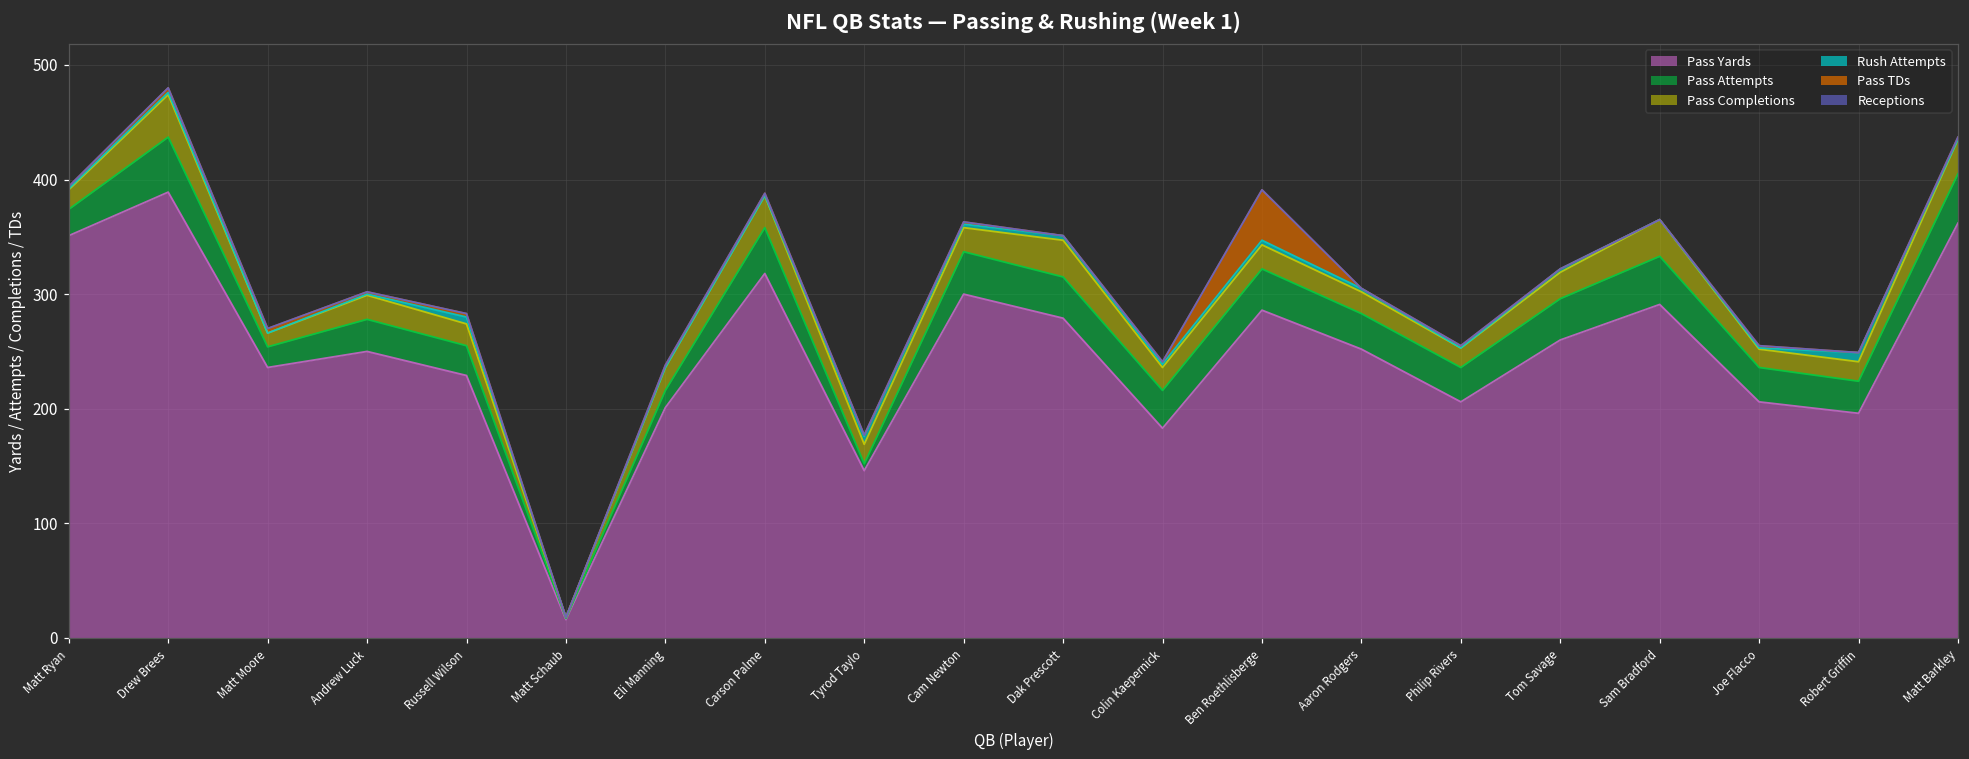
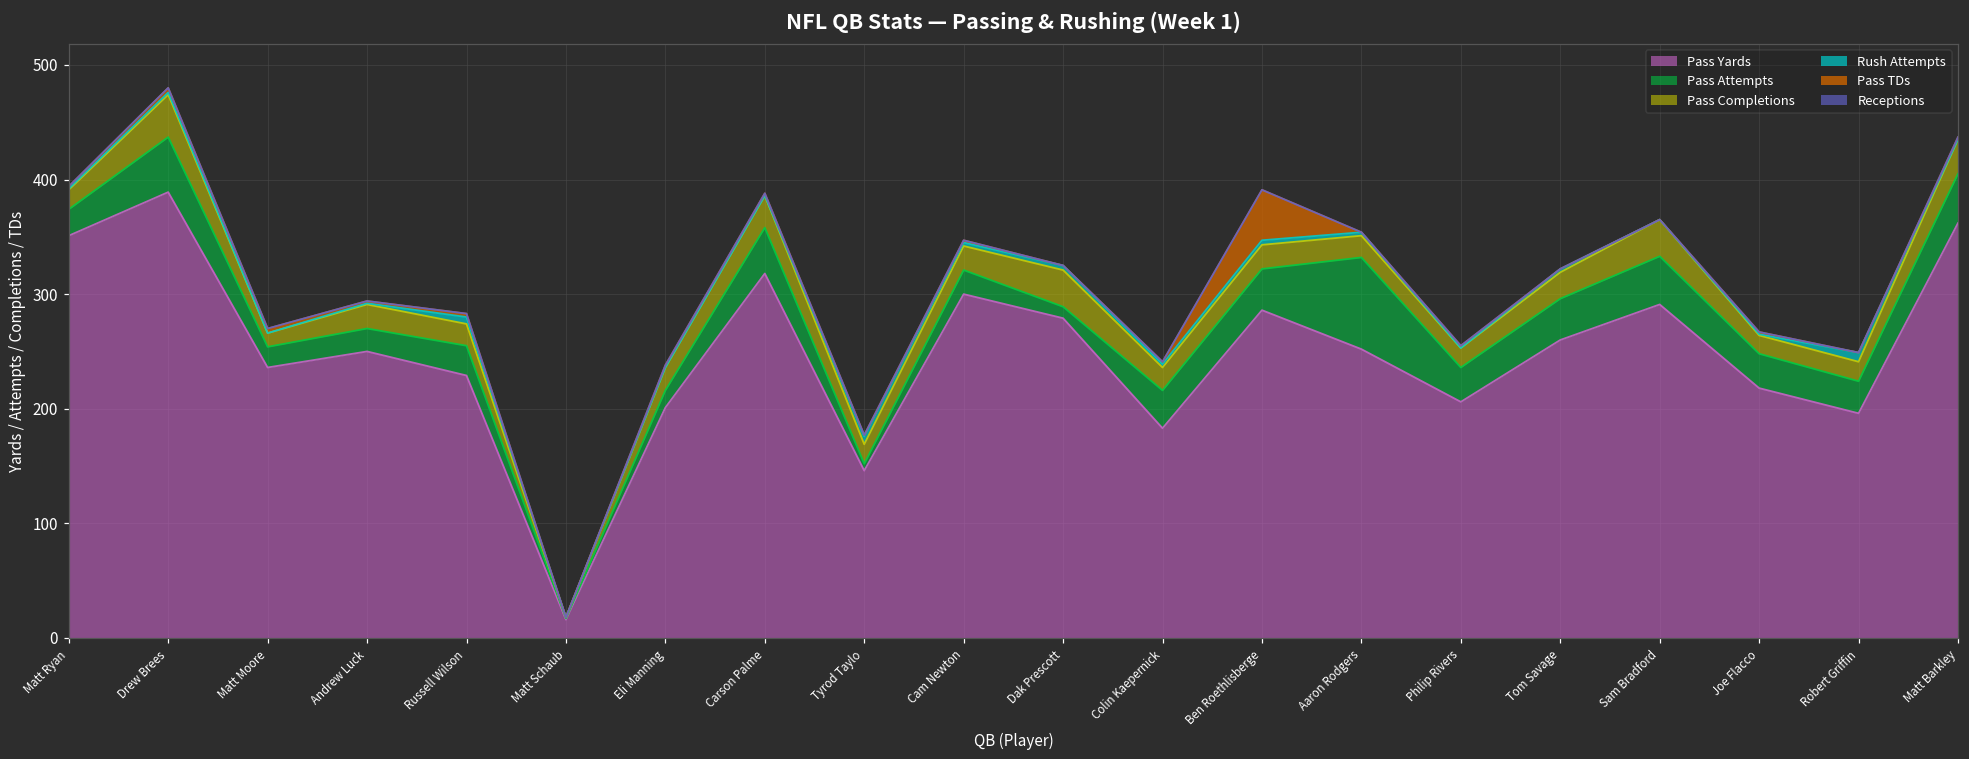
  {
    "Pass Yards": {
      "Matt Ryan": 351,
      "Drew Brees": 389,
      "Matt Moore": 236,
      "Andrew Luck": 250,
      "Russell Wilson": 229,
      "Eli Manning": 201,
      "Carson Palme": 318,
      "Tyrod Taylo": 146,
      "Cam Newton": 300,
      "Dak Prescott": 279,
      "Colin Kaepernick": 183,
      "Ben Roethlisberge": 286,
      "Aaron Rodgers": 252,
      "Philip Rivers": 206,
      "Tom Savage": 260,
      "Sam Bradford": 291,
-     "Joe Flacco": 206,
+     "Joe Flacco": 218,
      "Robert Griffin": 196,
      "Matt Barkley": 362
    },
    "Pass Attempts": {
      "Matt Ryan": 23,
      "Drew Brees": 48,
      "Matt Moore": 18,
-     "Andrew Luck": 28,
+     "Andrew Luck": 20,
      "Russell Wilson": 26,
      "Eli Manning": 15,
      "Carson Palme": 40,
      "Tyrod Taylo": 6,
-     "Cam Newton": 37,
-     "Dak Prescott": 36,
+     "Cam Newton": 21,
+     "Dak Prescott": 10,
      "Colin Kaepernick": 33,
      "Ben Roethlisberge": 36,
-     "Aaron Rodgers": 31,
+     "Aaron Rodgers": 80,
      "Philip Rivers": 30,
      "Tom Savage": 36,
      "Sam Bradford": 42,
      "Joe Flacco": 30,
      "Robert Griffin": 28,
      "Matt Barkley": 43
    },
    "Pass Completions": {
      "Russell Wilson": 19,
      "Tyrod Taylo": 17,
      "Cam Newton": 21,
      "Dak Prescott": 32,
      "Colin Kaepernick": 20,
      "Ben Roethlisberge": 21,
      "Aaron Rodgers": 19,
      "Tom Savage": 23,
      "Robert Griffin": 17
    },
    "Rush Attempts": {
      "Russell Wilson": 6,
      "Ben Roethlisberge": 4
    }
  }
